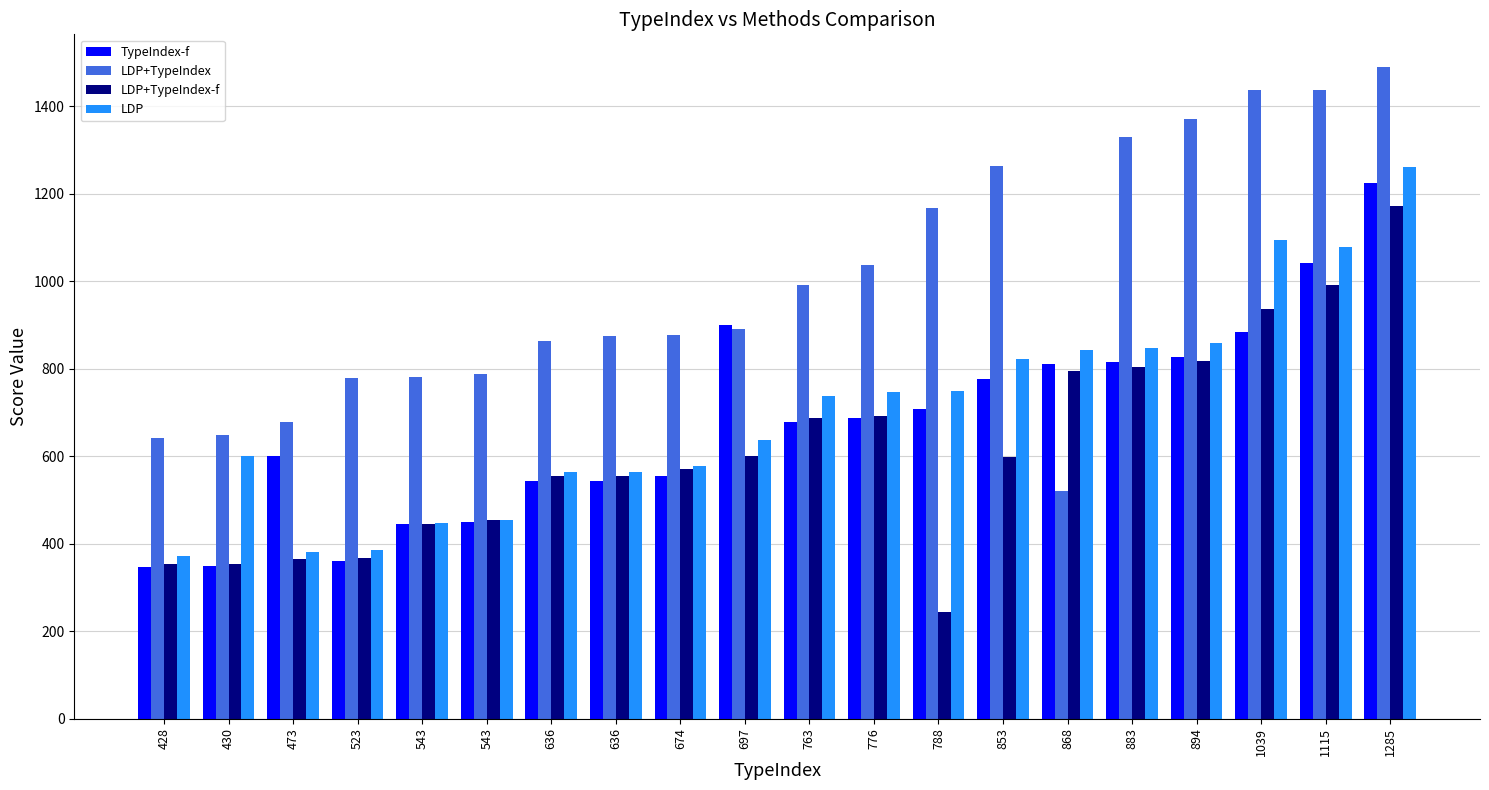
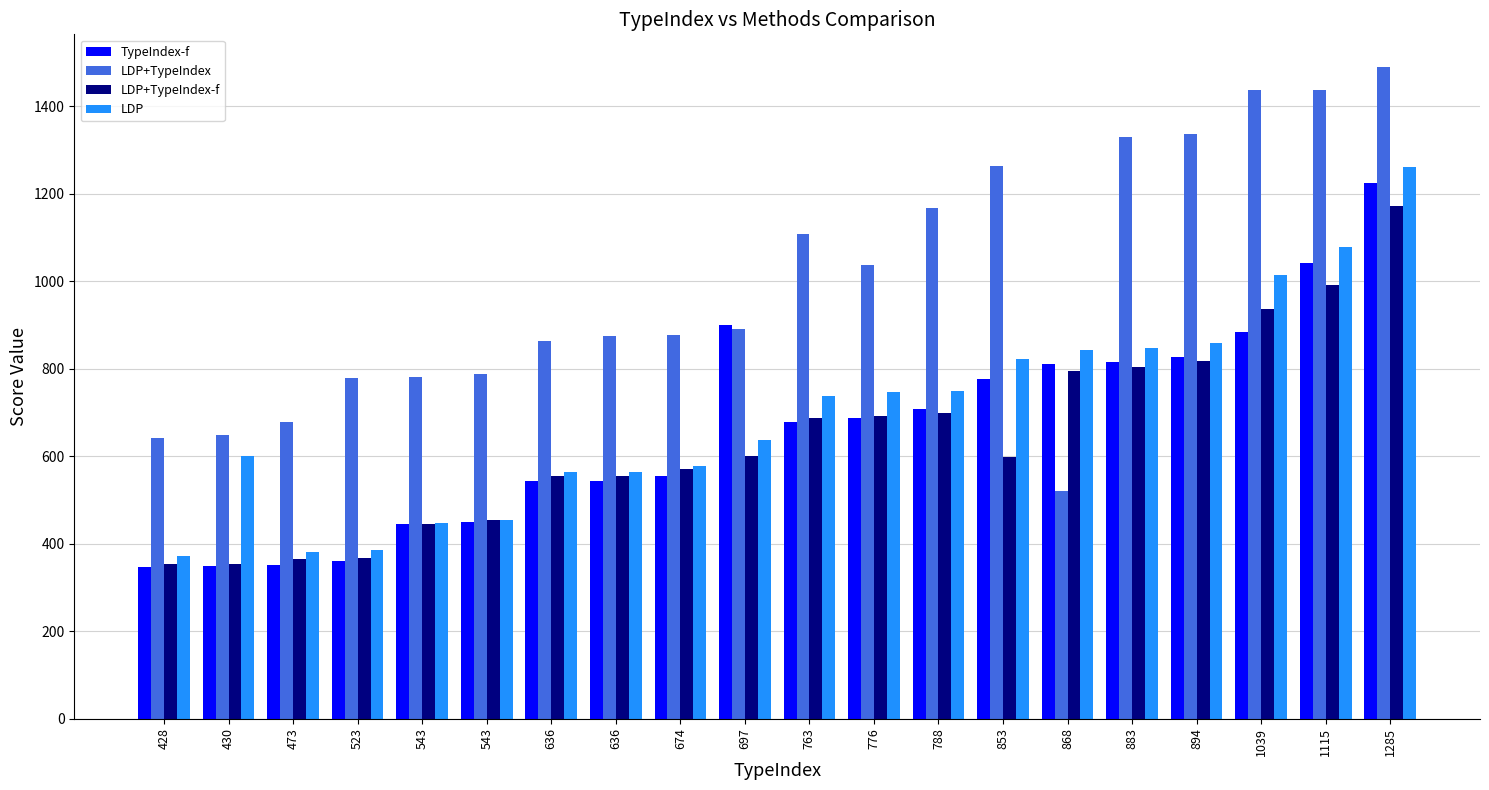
  {
    "TypeIndex-f": {
      "428": 350,
      "430": 350,
-     "473": 600,
+     "473": 350,
      "523": 360,
      "674": 560,
      "697": 900,
      "763": 680,
      "776": 690,
      "788": 710,
      "853": 780,
      "868": 810,
      "883": 820,
      "894": 830,
      "1039": 880,
      "1115": 1040,
      "1285": 1220
    },
    "LDP+TypeIndex": {
      "428": 640,
      "430": 650,
      "473": 680,
      "523": 780,
      "674": 880,
      "697": 890,
-     "763": 990,
+     "763": 1110,
      "776": 1040,
      "788": 1170,
      "853": 1260,
      "868": 520,
      "883": 1330,
-     "894": 1370,
+     "894": 1340,
      "1039": 1440,
      "1115": 1440,
      "1285": 1490
    },
    "LDP+TypeIndex-f": {
      "428": 350,
      "430": 350,
      "473": 360,
      "523": 370,
      "674": 570,
      "697": 600,
      "763": 690,
      "776": 690,
-     "788": 250,
+     "788": 700,
      "853": 600,
      "868": 800,
      "883": 800,
      "894": 820,
      "1039": 940,
      "1115": 990,
      "1285": 1170
    },
    "LDP": {
      "428": 370,
      "430": 600,
      "473": 380,
      "523": 390,
      "674": 580,
      "697": 640,
      "763": 740,
      "776": 750,
      "788": 750,
      "853": 820,
      "868": 840,
      "883": 850,
      "894": 860,
-     "1039": 1090,
+     "1039": 1010,
      "1115": 1080,
      "1285": 1260
    }
  }
